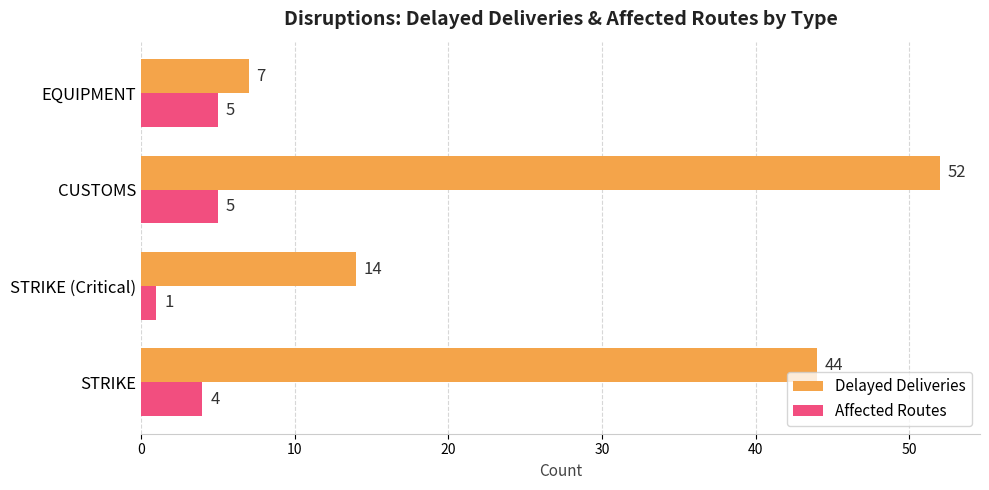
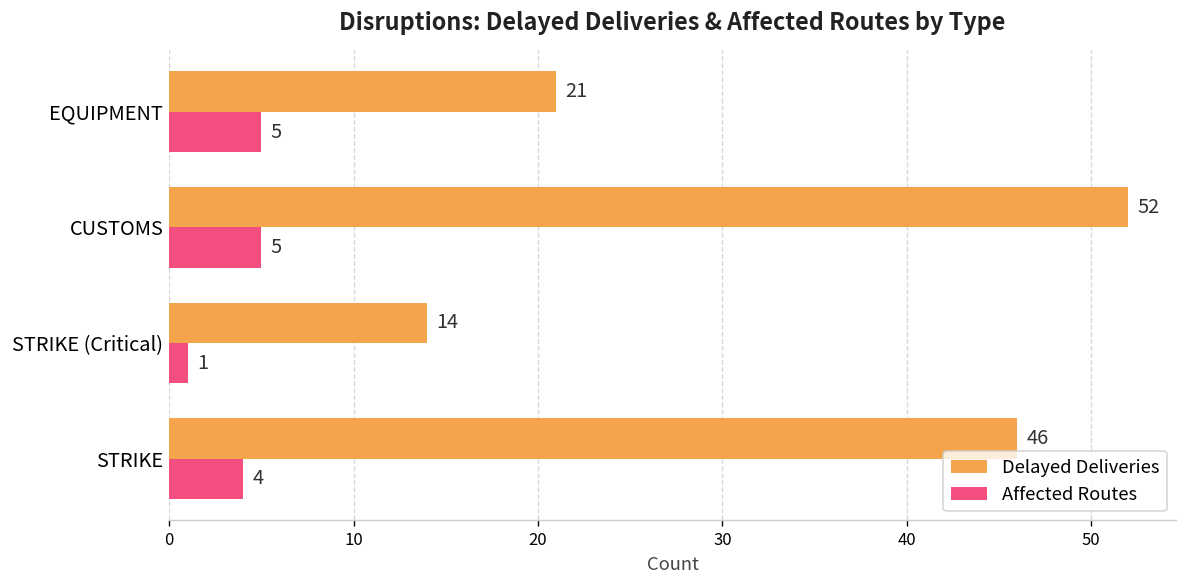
  {
    "Delayed Deliveries": {
-     "EQUIPMENT": 7,
+     "EQUIPMENT": 21,
      "CUSTOMS": 52,
      "STRIKE (Critical)": 14,
-     "STRIKE": 44
+     "STRIKE": 46
    },
    "Affected Routes": {
      "EQUIPMENT": 5,
      "CUSTOMS": 5,
      "STRIKE (Critical)": 1,
      "STRIKE": 4
    }
  }
